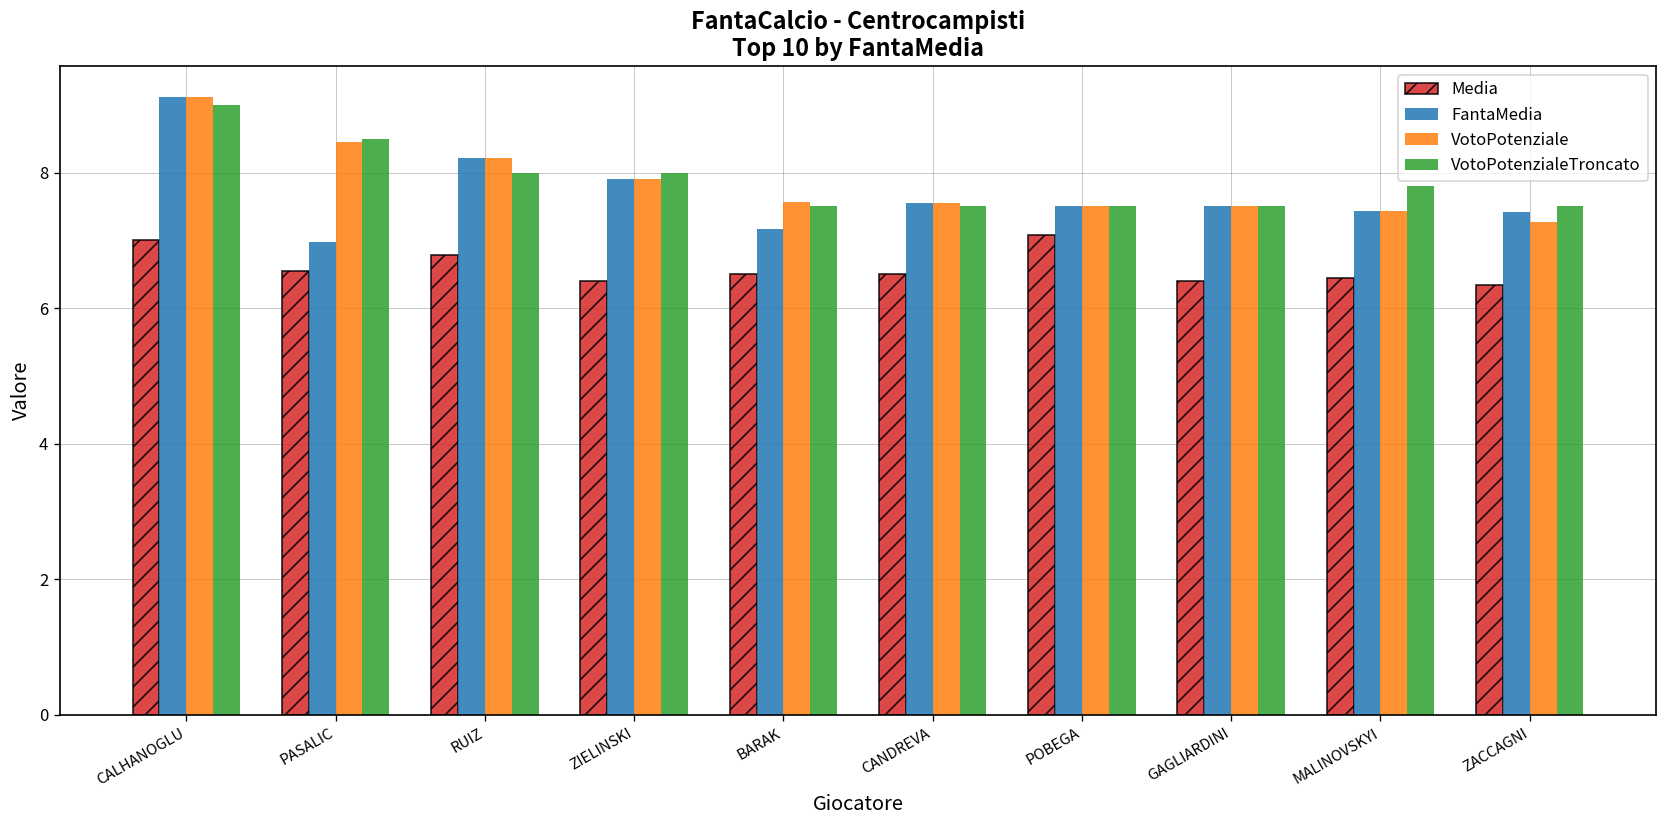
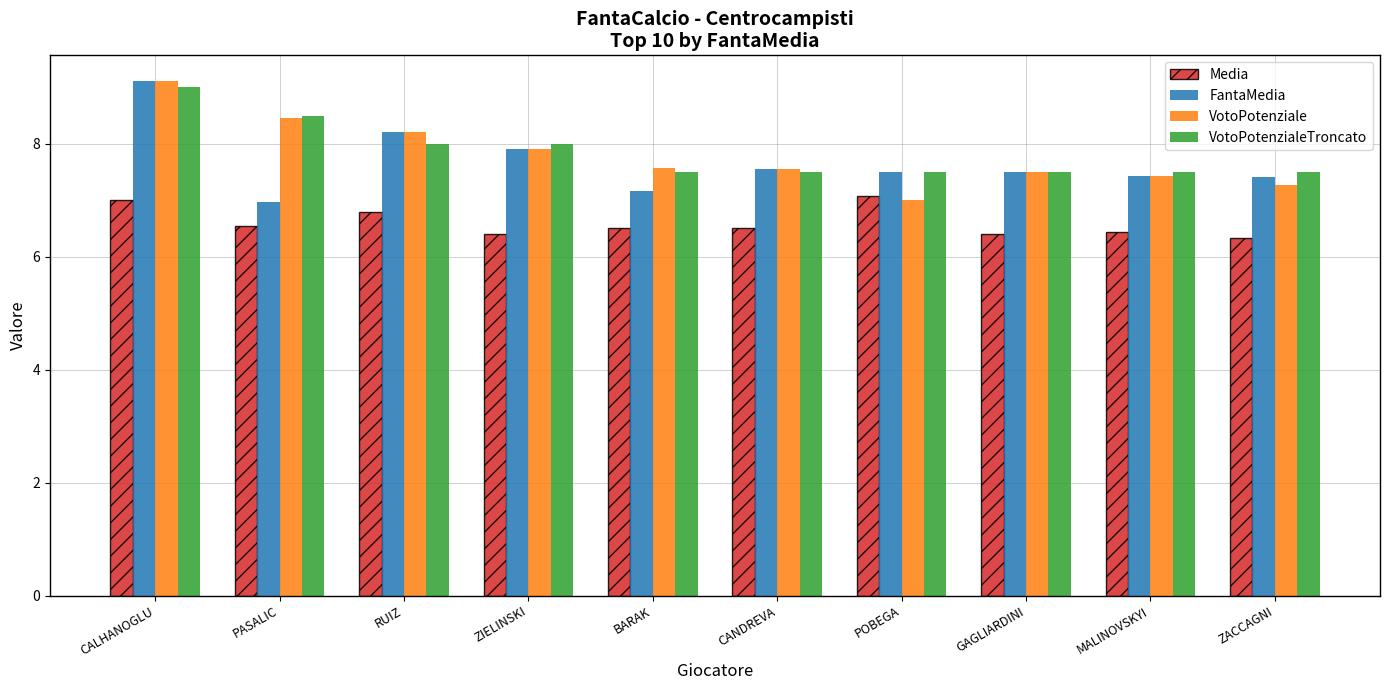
  {
    "Media": {
      "CALHANOGLU": 7.0,
      "PASALIC": 6.6,
      "RUIZ": 6.8,
      "ZIELINSKI": 6.4,
      "BARAK": 6.5,
      "CANDREVA": 6.5,
      "POBEGA": 7.1,
      "GAGLIARDINI": 6.4,
      "MALINOVSKYI": 6.4,
      "ZACCAGNI": 6.3
    },
    "FantaMedia": {
      "CALHANOGLU": 9.1,
      "PASALIC": 7.0,
      "RUIZ": 8.2,
      "ZIELINSKI": 7.9,
      "BARAK": 7.2,
      "CANDREVA": 7.6,
      "POBEGA": 7.5,
      "GAGLIARDINI": 7.5,
      "MALINOVSKYI": 7.4,
      "ZACCAGNI": 7.4
    },
    "VotoPotenziale": {
      "CALHANOGLU": 9.1,
      "PASALIC": 8.5,
      "RUIZ": 8.2,
      "ZIELINSKI": 7.9,
      "BARAK": 7.6,
      "CANDREVA": 7.6,
-     "POBEGA": 7.5,
+     "POBEGA": 7.0,
      "GAGLIARDINI": 7.5,
      "MALINOVSKYI": 7.4,
      "ZACCAGNI": 7.3
    },
    "VotoPotenzialeTroncato": {
      "CALHANOGLU": 9.0,
      "PASALIC": 8.5,
      "RUIZ": 8.0,
      "ZIELINSKI": 8.0,
      "BARAK": 7.5,
      "CANDREVA": 7.5,
      "POBEGA": 7.5,
      "GAGLIARDINI": 7.5,
-     "MALINOVSKYI": 7.8,
+     "MALINOVSKYI": 7.5,
      "ZACCAGNI": 7.5
    }
  }
